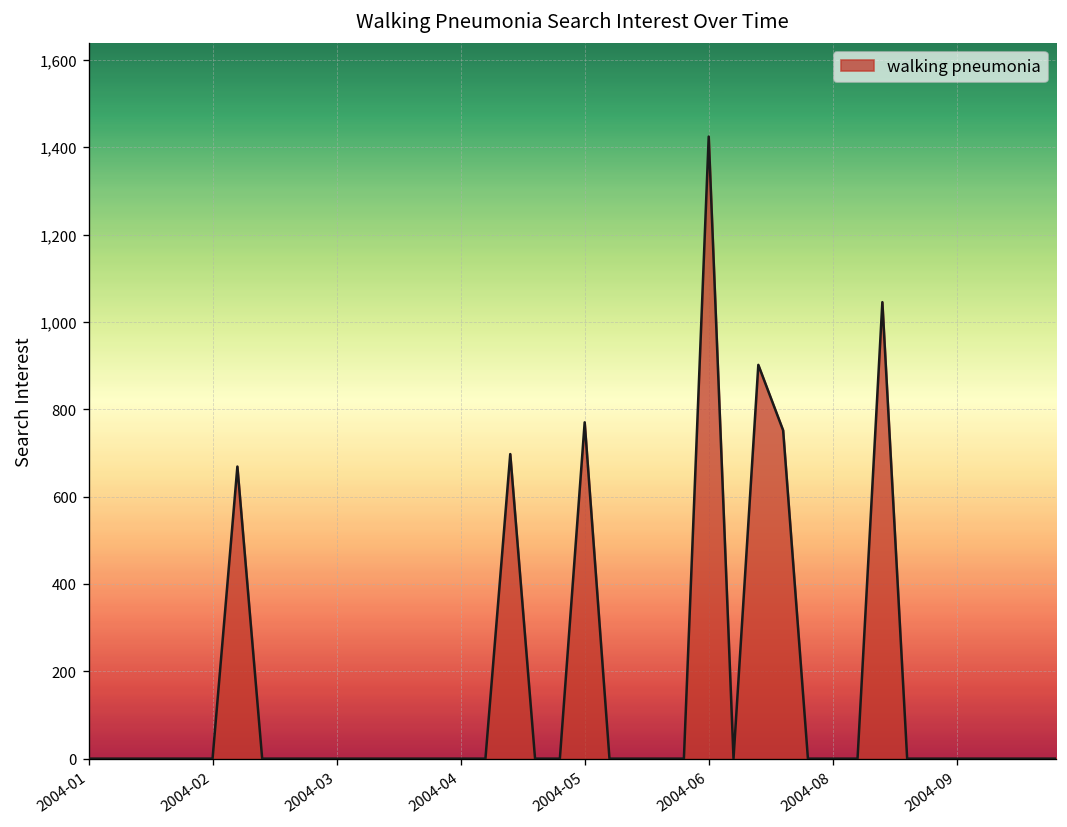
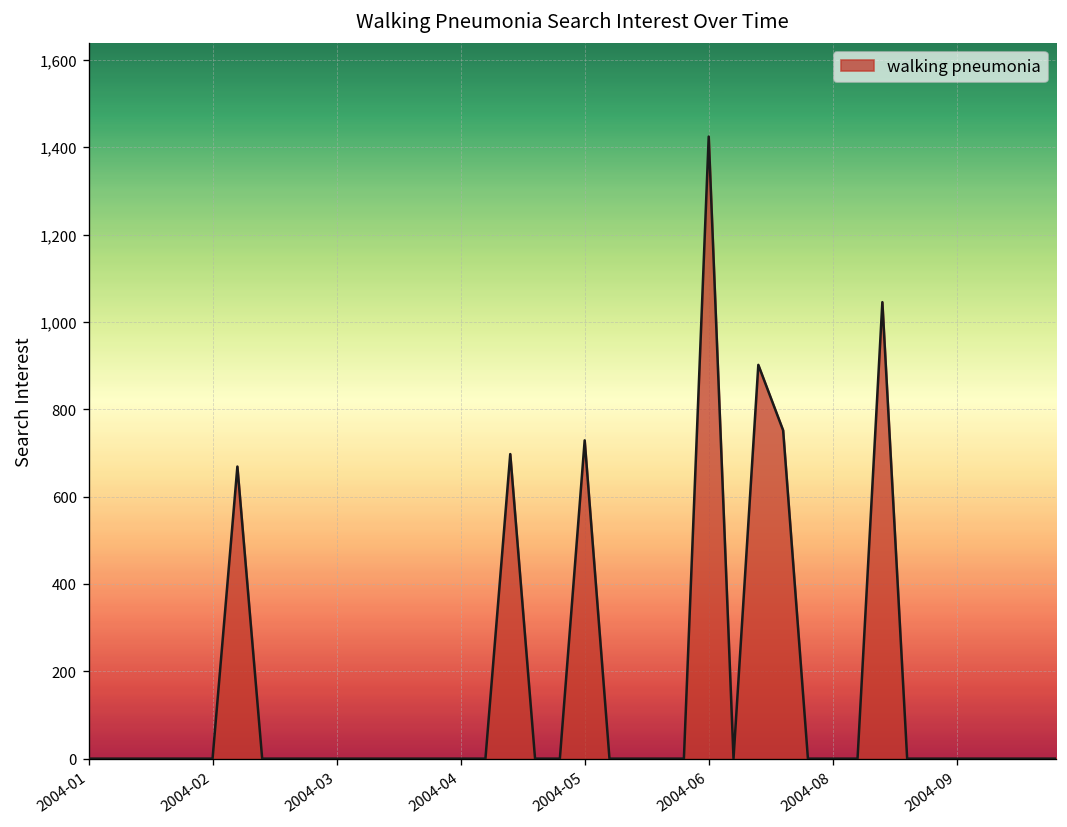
  {
    "2004-01": "0",
    "2004-02": "0",
    "2004-03": "0",
    "2004-04": "0",
-   "2004-05": "770",
+   "2004-05": "730",
    "2004-06": "1,420",
    "2004-08": "0",
    "2004-09": "0"
  }
